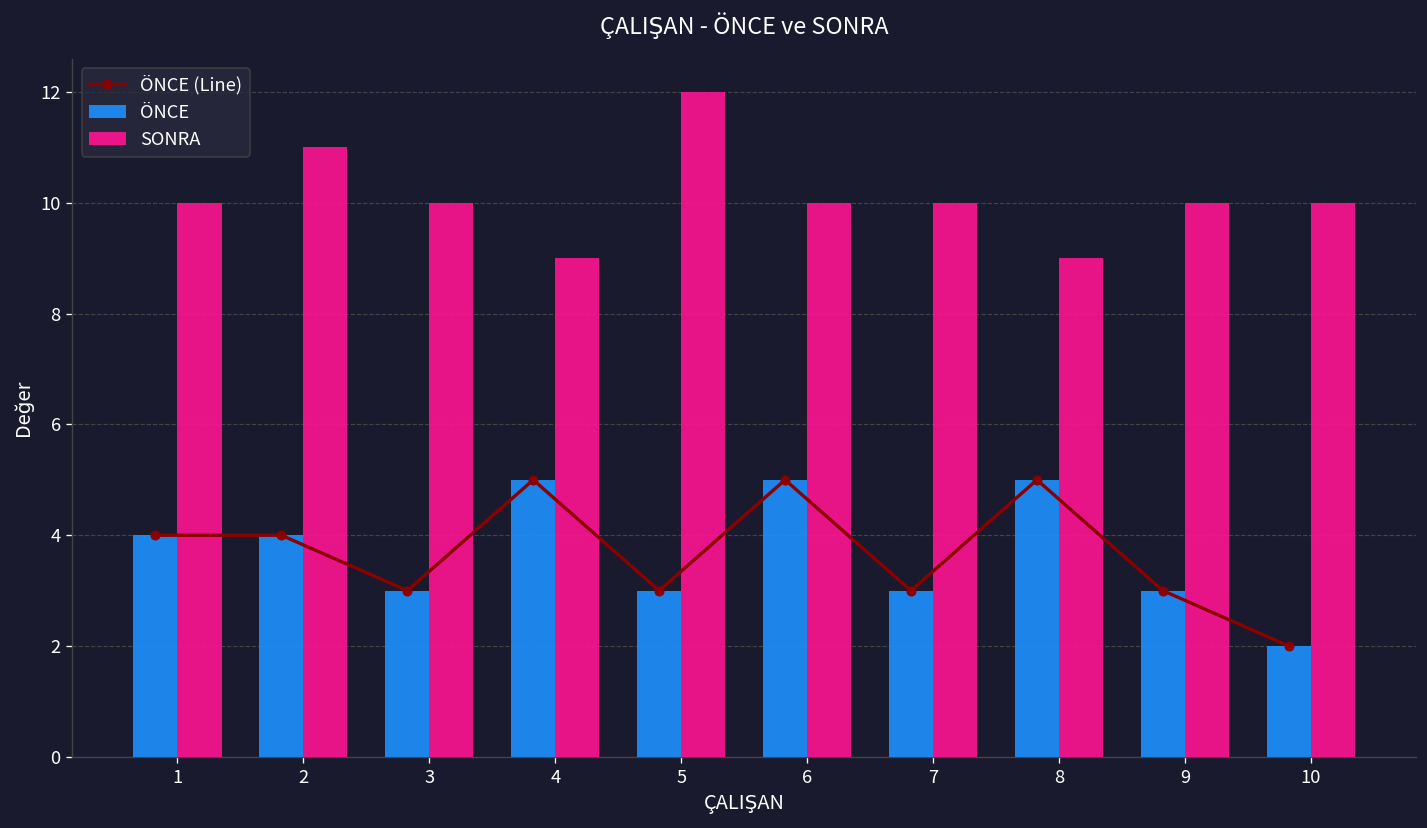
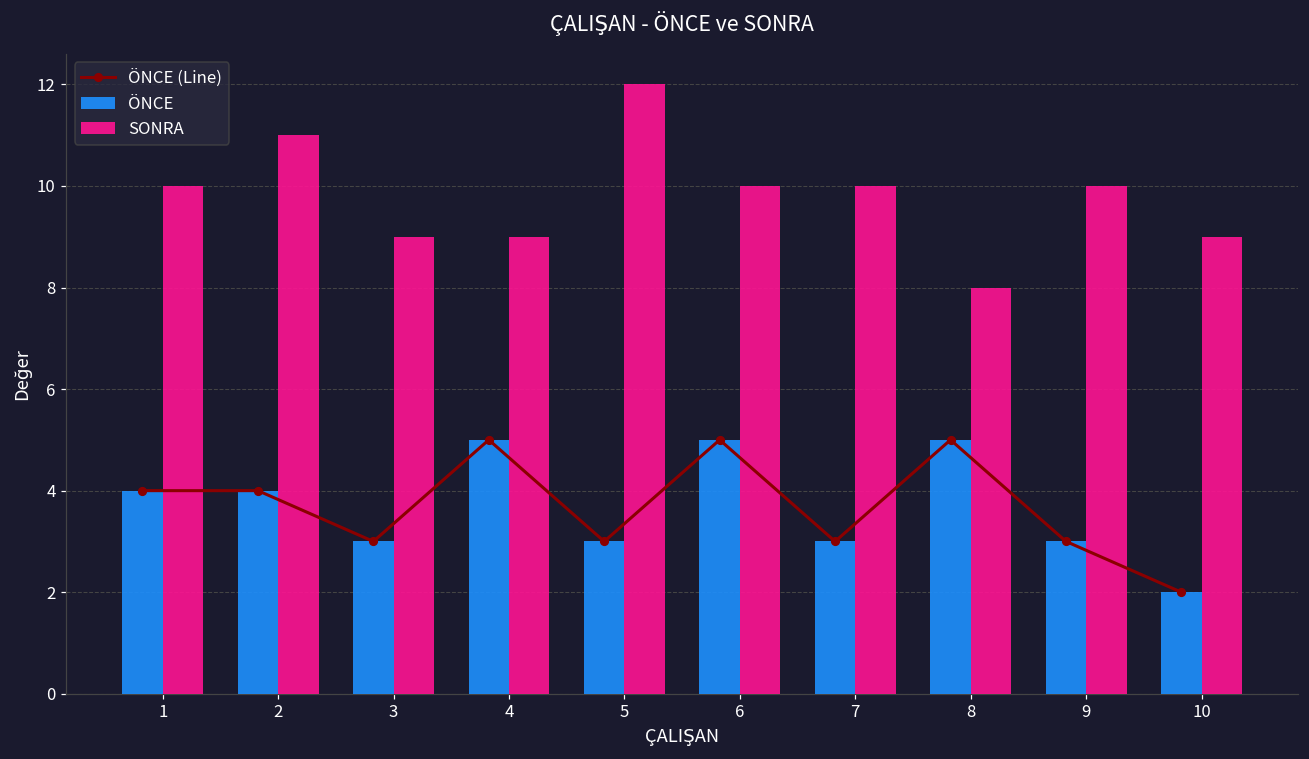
  {
    "ÖNCE": {
      "1": 4,
      "2": 4,
      "3": 3,
      "4": 5,
      "5": 3,
      "6": 5,
      "7": 3,
      "8": 5,
      "9": 3,
      "10": 2
    },
    "SONRA": {
      "1": 10,
      "2": 11,
-     "3": 10,
+     "3": 9,
      "4": 9,
      "5": 12,
      "6": 10,
      "7": 10,
-     "8": 9,
+     "8": 8,
      "9": 10,
-     "10": 10
+     "10": 9
    }
  }
